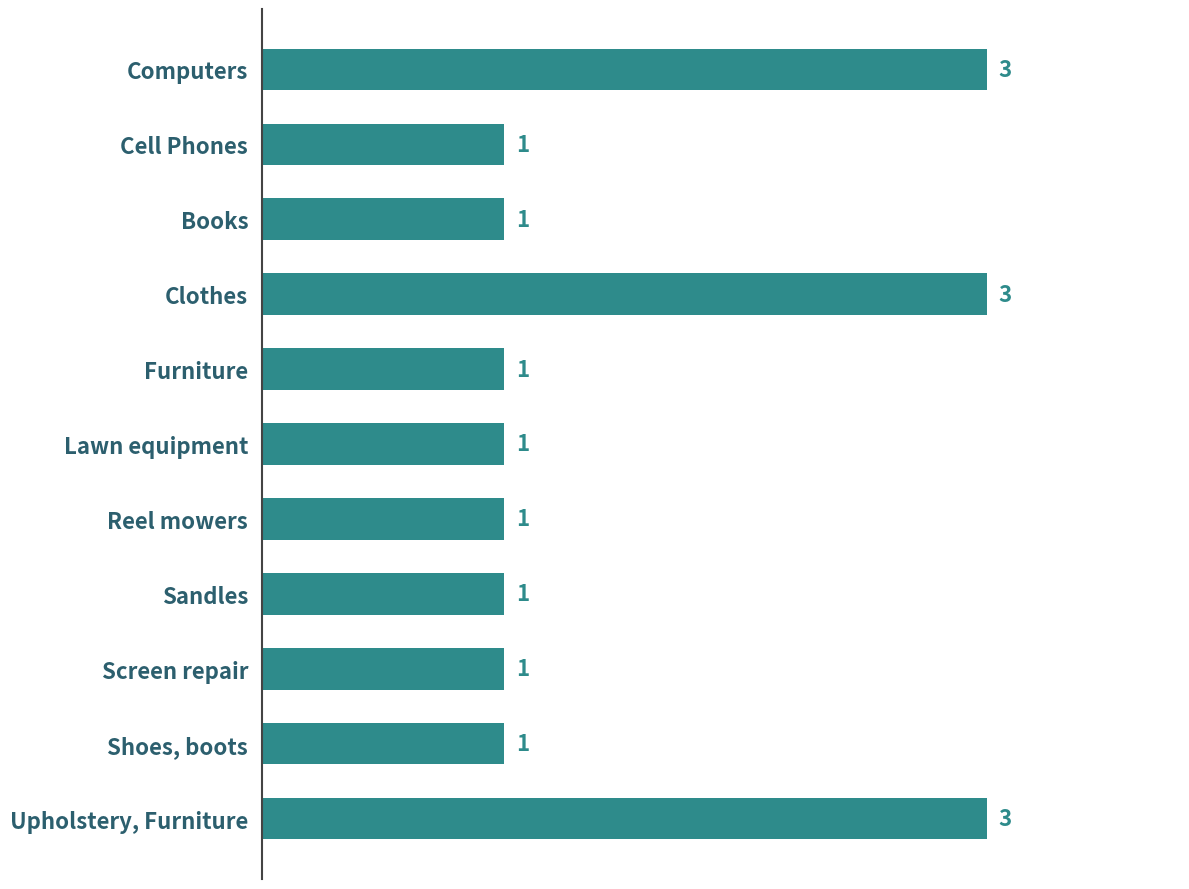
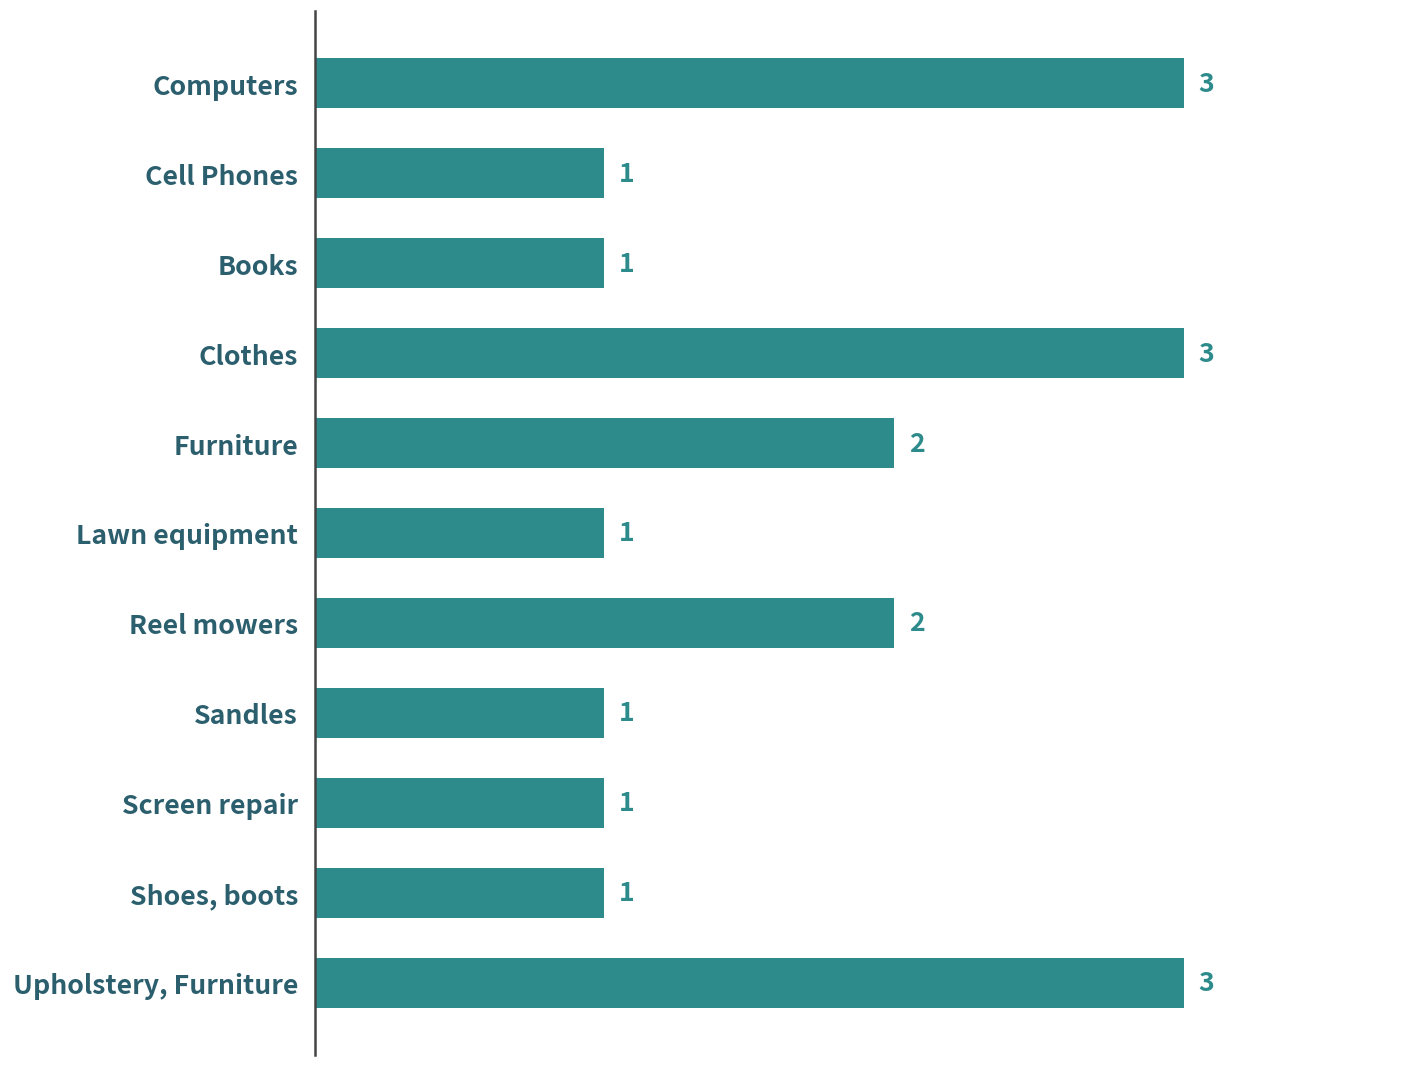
  {
    "Computers": 3,
    "Cell Phones": 1,
    "Books": 1,
    "Clothes": 3,
-   "Furniture": 1,
+   "Furniture": 2,
    "Lawn equipment": 1,
-   "Reel mowers": 1,
+   "Reel mowers": 2,
    "Sandles": 1,
    "Screen repair": 1,
    "Shoes, boots": 1,
    "Upholstery, Furniture": 3
  }
